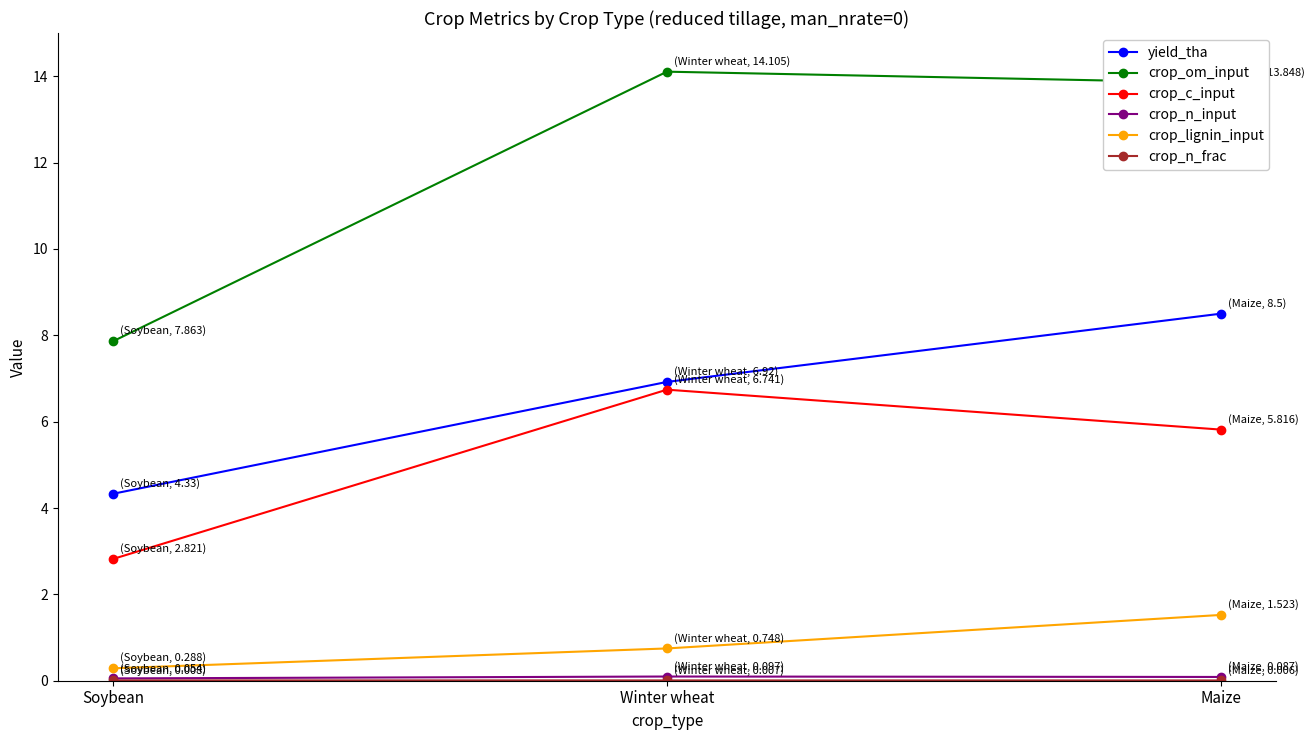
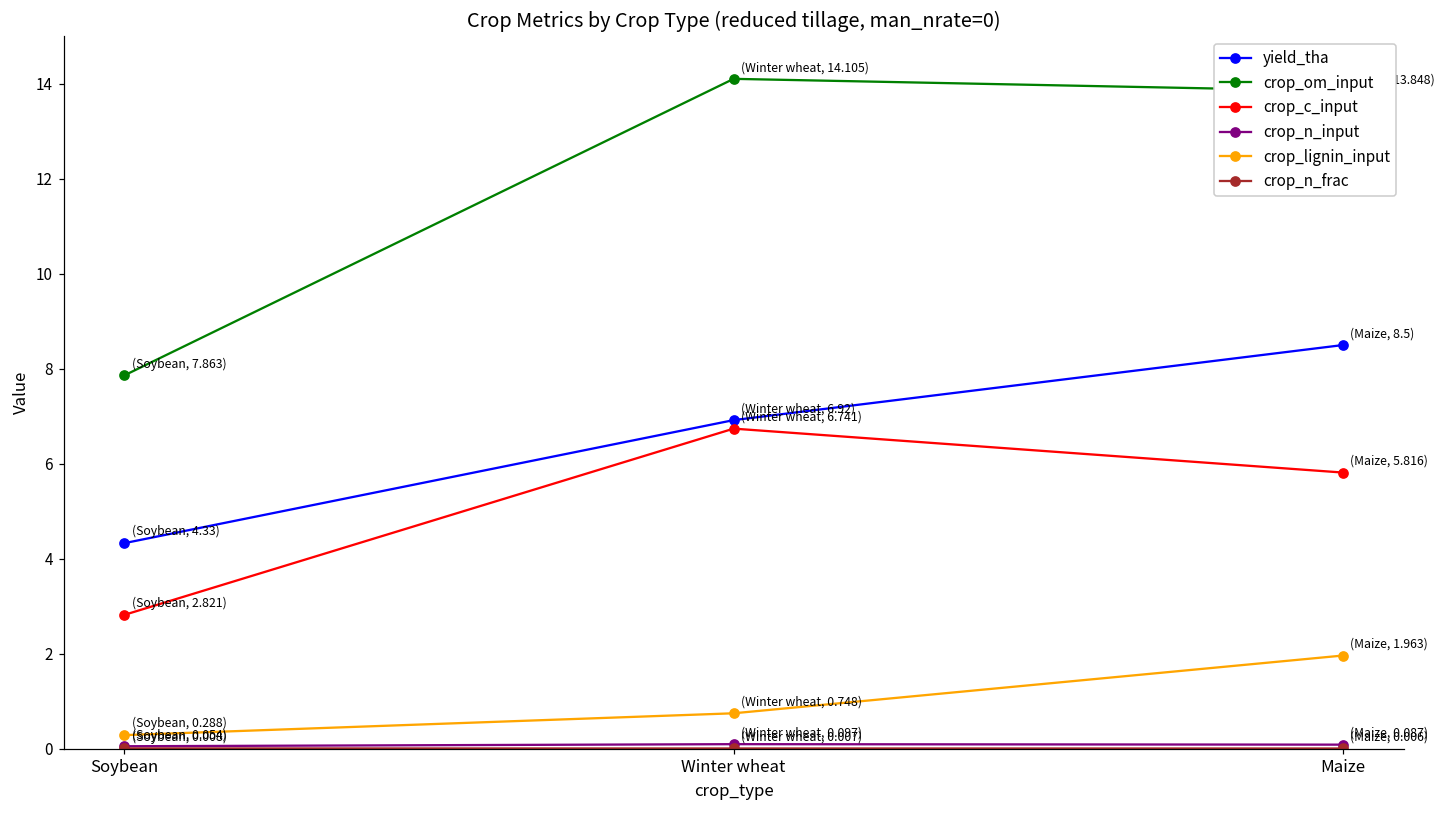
  {
    "yield_tha": {
      "Soybean": 4.33,
      "Maize": 8.5
    },
    "crop_om_input": {
      "Soybean": 7.863,
      "Winter wheat": 14.105
    },
    "crop_c_input": {
      "Soybean": 2.821,
      "Maize": 5.816
    },
    "crop_lignin_input": {
      "Soybean": 0.288,
      "Winter wheat": 0.748,
-     "Maize": 1.523
+     "Maize": 1.963
    },
    "crop_n_frac": {
      "Winter wheat": 0.0,
      "Maize": 0.0
    }
  }
